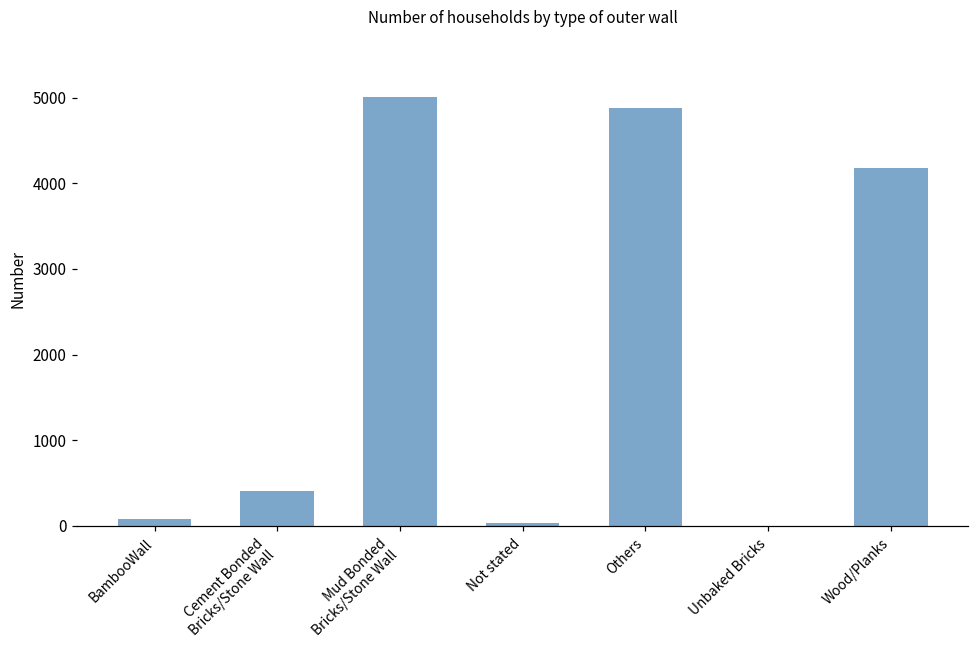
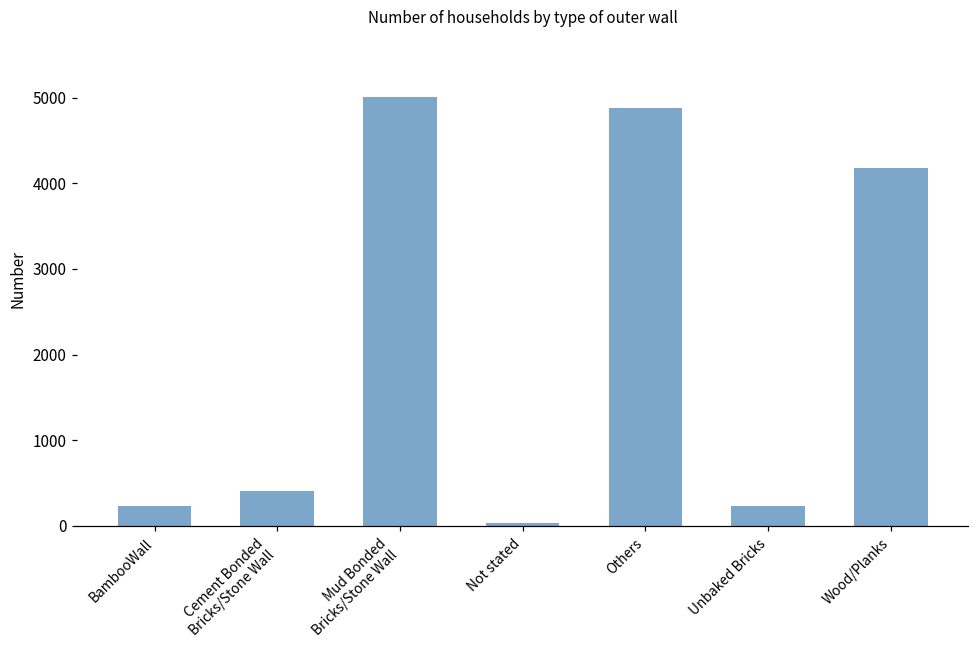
  {
-   "BambooWall": 100,
+   "BambooWall": 200,
    "Cement Bonded Bricks/Stone Wall": 400,
    "Mud Bonded Bricks/Stone Wall": 5000,
    "Not stated": 0,
    "Others": 4900,
-   "Unbaked Bricks": 0,
+   "Unbaked Bricks": 200,
    "Wood/Planks": 4200
  }
